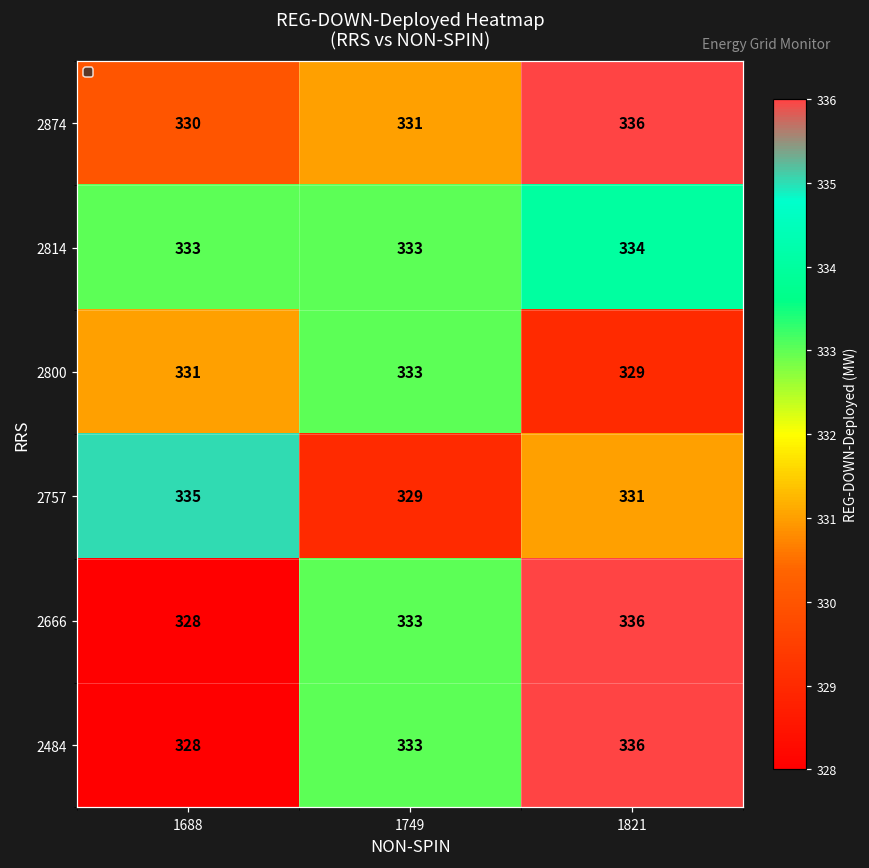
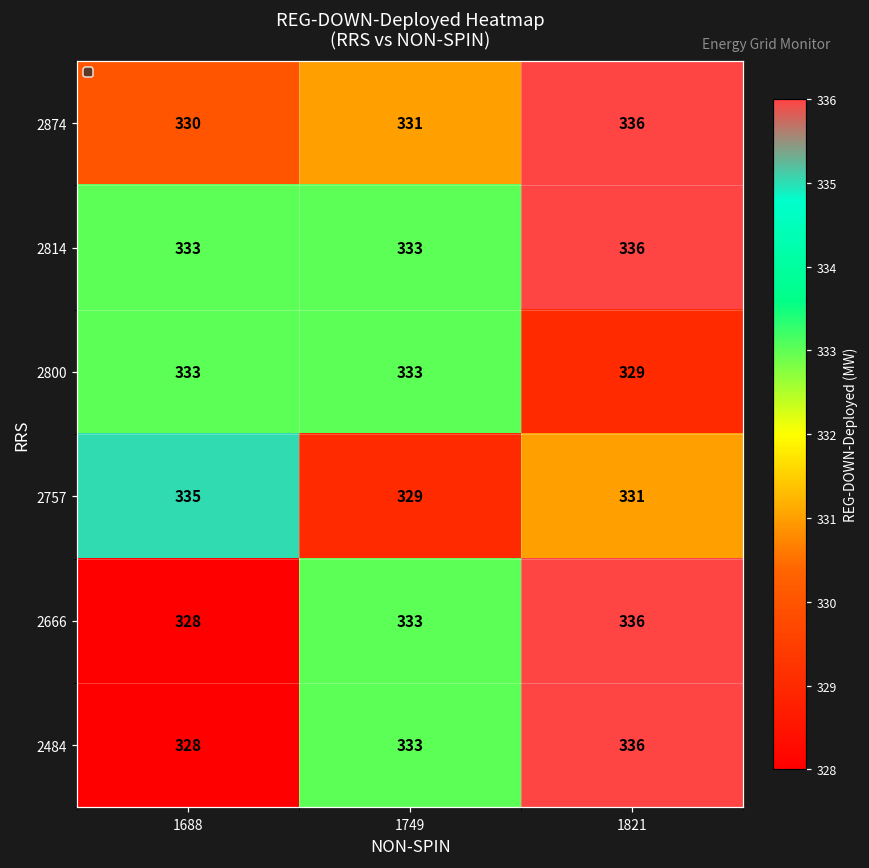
  {
    "2874": {
      "1688": 330,
      "1749": 331,
      "1821": 336
    },
    "2814": {
      "1688": 333,
      "1749": 333,
-     "1821": 334
+     "1821": 336
    },
    "2800": {
-     "1688": 331,
+     "1688": 333,
      "1749": 333,
      "1821": 329
    },
    "2757": {
      "1688": 335,
      "1749": 329,
      "1821": 331
    },
    "2666": {
      "1688": 328,
      "1749": 333,
      "1821": 336
    },
    "2484": {
      "1688": 328,
      "1749": 333,
      "1821": 336
    }
  }
